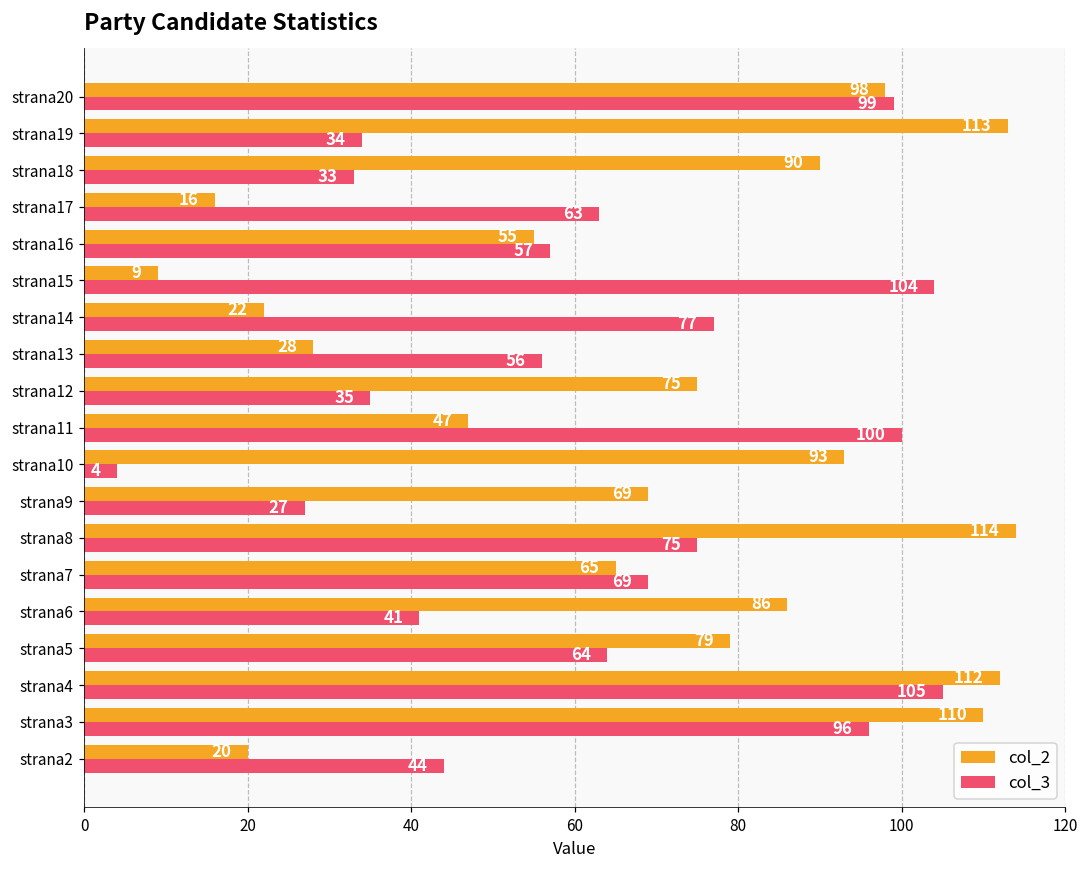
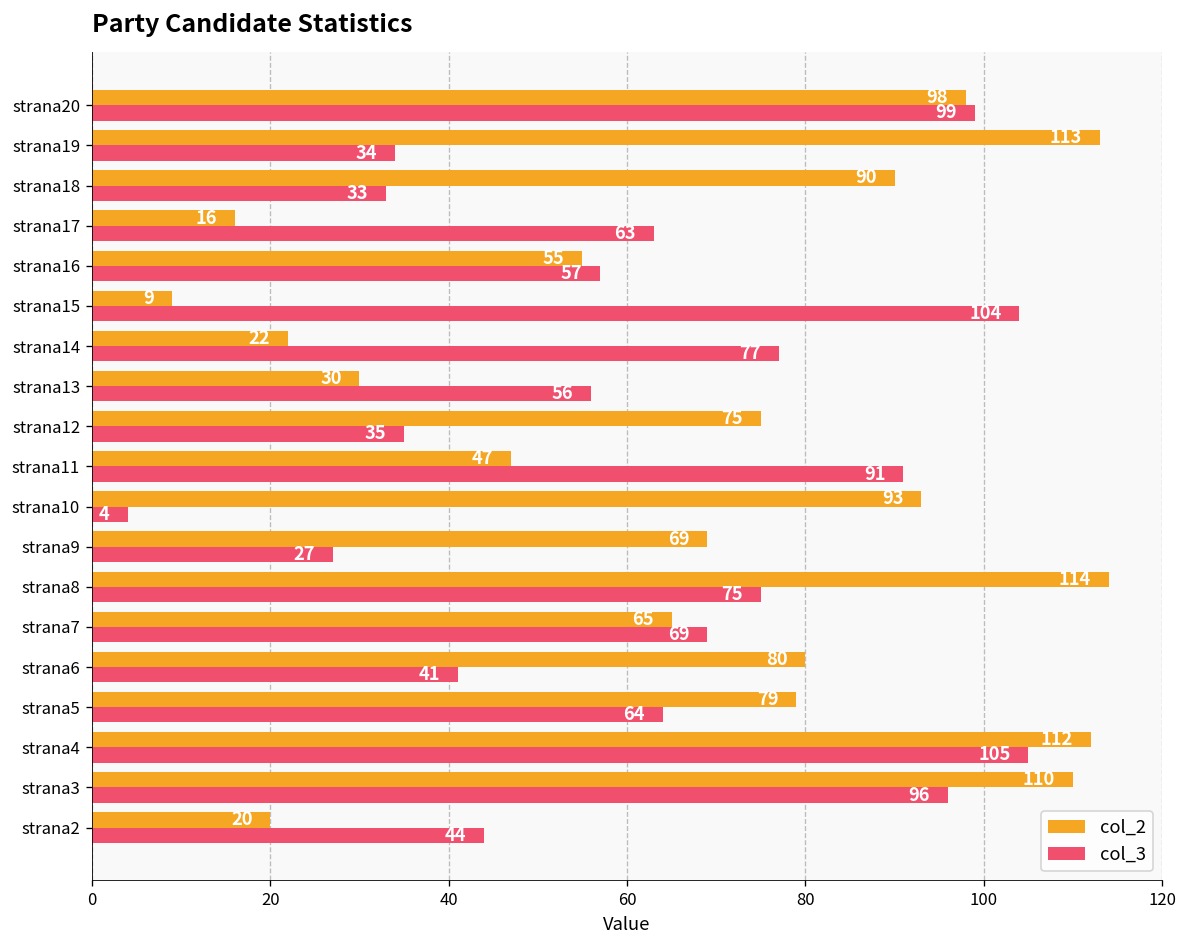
  {
    "col_2": {
      "strana20": 98,
      "strana19": 113,
      "strana18": 90,
      "strana17": 16,
      "strana16": 55,
      "strana15": 9,
      "strana14": 22,
-     "strana13": 28,
+     "strana13": 30,
      "strana12": 75,
      "strana11": 47,
      "strana10": 93,
      "strana9": 69,
      "strana8": 114,
      "strana7": 65,
-     "strana6": 86,
+     "strana6": 80,
      "strana5": 79,
      "strana4": 112,
      "strana3": 110,
      "strana2": 20
    },
    "col_3": {
      "strana20": 99,
      "strana19": 34,
      "strana18": 33,
      "strana17": 63,
      "strana16": 57,
      "strana15": 104,
      "strana14": 77,
      "strana13": 56,
      "strana12": 35,
-     "strana11": 100,
+     "strana11": 91,
      "strana10": 4,
      "strana9": 27,
      "strana8": 75,
      "strana7": 69,
      "strana6": 41,
      "strana5": 64,
      "strana4": 105,
      "strana3": 96,
      "strana2": 44
    }
  }
